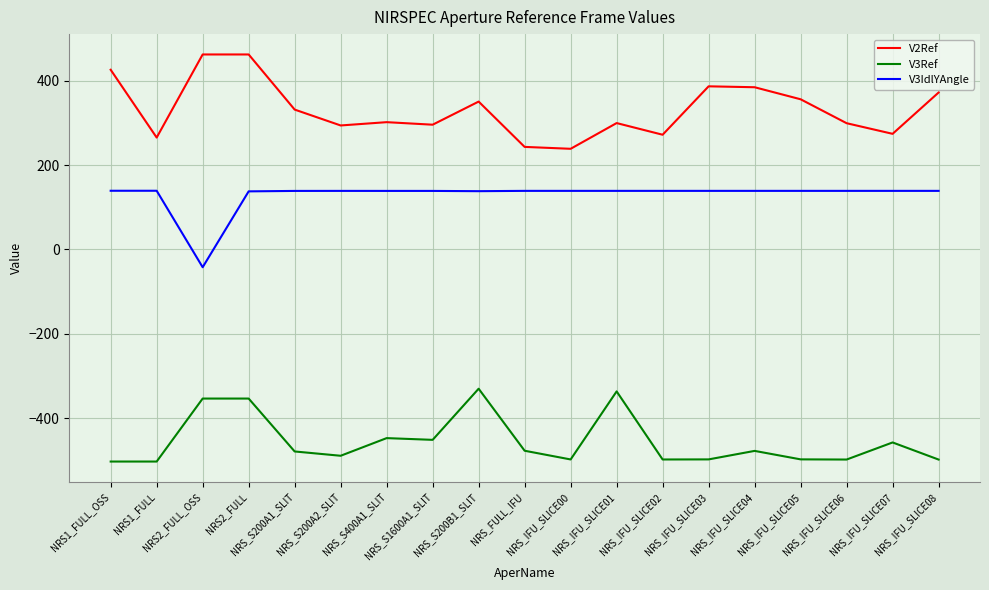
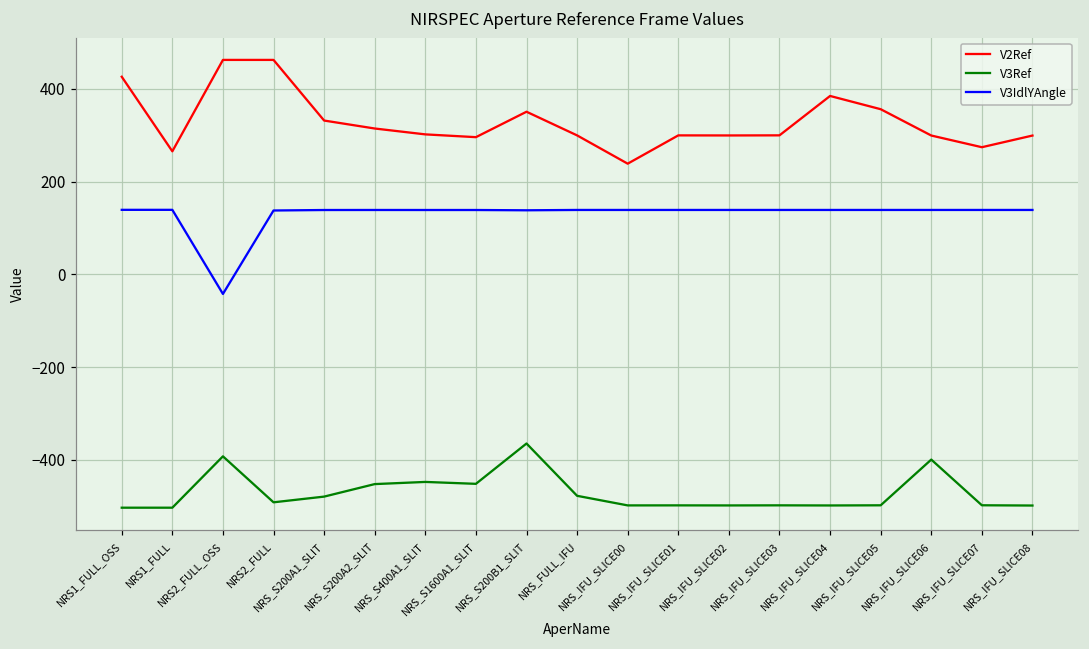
  {
    "V2Ref": {
      "NRS1_FULL_OSS": 430,
      "NRS1_FULL": 270,
      "NRS2_FULL_OSS": 460,
      "NRS2_FULL": 460,
      "NRS_S200A1_SLIT": 330,
-     "NRS_S200A2_SLIT": 290,
+     "NRS_S200A2_SLIT": 310,
      "NRS_S400A1_SLIT": 300,
      "NRS_S1600A1_SLIT": 300,
      "NRS_S200B1_SLIT": 350,
-     "NRS_FULL_IFU": 240,
+     "NRS_FULL_IFU": 300,
      "NRS_IFU_SLICE00": 240,
      "NRS_IFU_SLICE01": 300,
-     "NRS_IFU_SLICE02": 270,
-     "NRS_IFU_SLICE03": 390,
+     "NRS_IFU_SLICE02": 300,
+     "NRS_IFU_SLICE03": 300,
      "NRS_IFU_SLICE04": 380,
      "NRS_IFU_SLICE05": 360,
      "NRS_IFU_SLICE06": 300,
      "NRS_IFU_SLICE07": 270,
-     "NRS_IFU_SLICE08": 370
+     "NRS_IFU_SLICE08": 300
    },
    "V3Ref": {
      "NRS1_FULL_OSS": -500,
      "NRS1_FULL": -500,
-     "NRS2_FULL_OSS": -350,
-     "NRS2_FULL": -350,
+     "NRS2_FULL_OSS": -390,
+     "NRS2_FULL": -490,
      "NRS_S200A1_SLIT": -480,
-     "NRS_S200A2_SLIT": -490,
+     "NRS_S200A2_SLIT": -450,
      "NRS_S400A1_SLIT": -450,
      "NRS_S1600A1_SLIT": -450,
-     "NRS_S200B1_SLIT": -330,
+     "NRS_S200B1_SLIT": -360,
      "NRS_FULL_IFU": -480,
      "NRS_IFU_SLICE00": -500,
-     "NRS_IFU_SLICE01": -340,
+     "NRS_IFU_SLICE01": -500,
      "NRS_IFU_SLICE02": -500,
      "NRS_IFU_SLICE03": -500,
-     "NRS_IFU_SLICE04": -480,
+     "NRS_IFU_SLICE04": -500,
      "NRS_IFU_SLICE05": -500,
-     "NRS_IFU_SLICE06": -500,
-     "NRS_IFU_SLICE07": -460,
+     "NRS_IFU_SLICE06": -400,
+     "NRS_IFU_SLICE07": -500,
      "NRS_IFU_SLICE08": -500
    },
    "V3IdlYAngle": {
      "NRS1_FULL_OSS": 140,
      "NRS1_FULL": 140,
      "NRS2_FULL_OSS": -40,
      "NRS2_FULL": 140,
      "NRS_S200A1_SLIT": 140,
      "NRS_S200A2_SLIT": 140,
      "NRS_S400A1_SLIT": 140,
      "NRS_S1600A1_SLIT": 140,
      "NRS_S200B1_SLIT": 140,
      "NRS_FULL_IFU": 140,
      "NRS_IFU_SLICE00": 140,
      "NRS_IFU_SLICE01": 140,
      "NRS_IFU_SLICE02": 140,
      "NRS_IFU_SLICE03": 140,
      "NRS_IFU_SLICE04": 140,
      "NRS_IFU_SLICE05": 140,
      "NRS_IFU_SLICE06": 140,
      "NRS_IFU_SLICE07": 140,
      "NRS_IFU_SLICE08": 140
    }
  }
